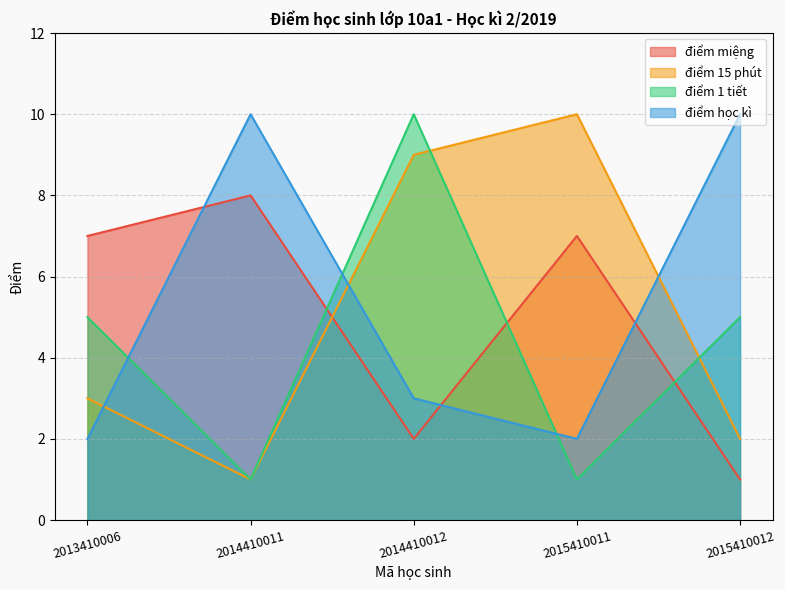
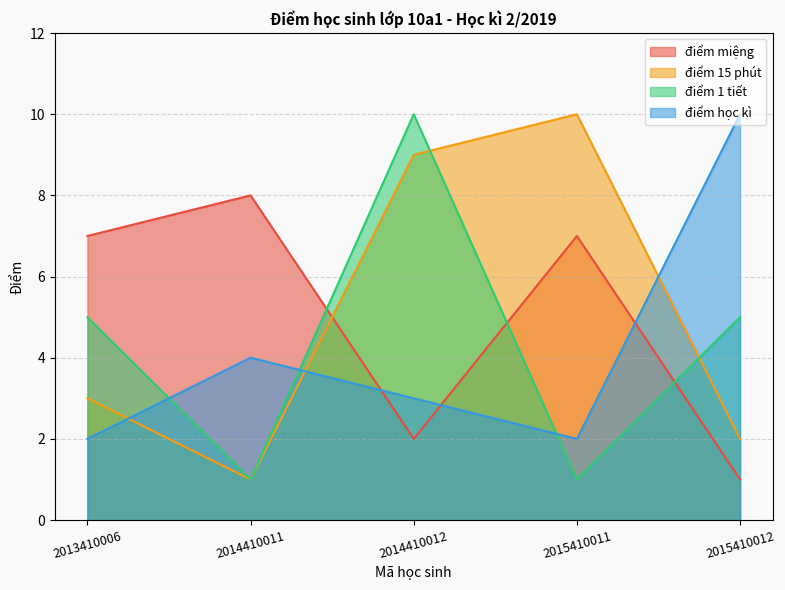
  {
    "điểm miệng": {
      "2013410006": 7,
      "2014410011": 8,
      "2014410012": 2,
      "2015410011": 7,
      "2015410012": 1
    },
    "điểm 15 phút": {
      "2013410006": 3,
      "2014410012": 9,
      "2015410011": 10,
      "2015410012": 2
    },
    "điểm 1 tiết": {
      "2013410006": 5,
      "2014410012": 10,
      "2015410011": 1,
      "2015410012": 5
    },
    "điểm học kì": {
      "2013410006": 2,
-     "2014410011": 10,
+     "2014410011": 4,
      "2014410012": 3,
      "2015410011": 2
    }
  }
